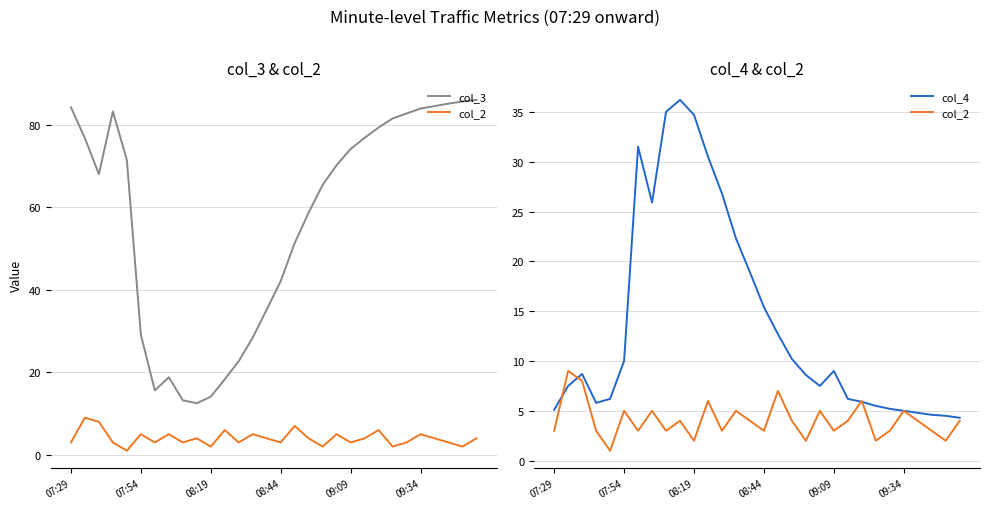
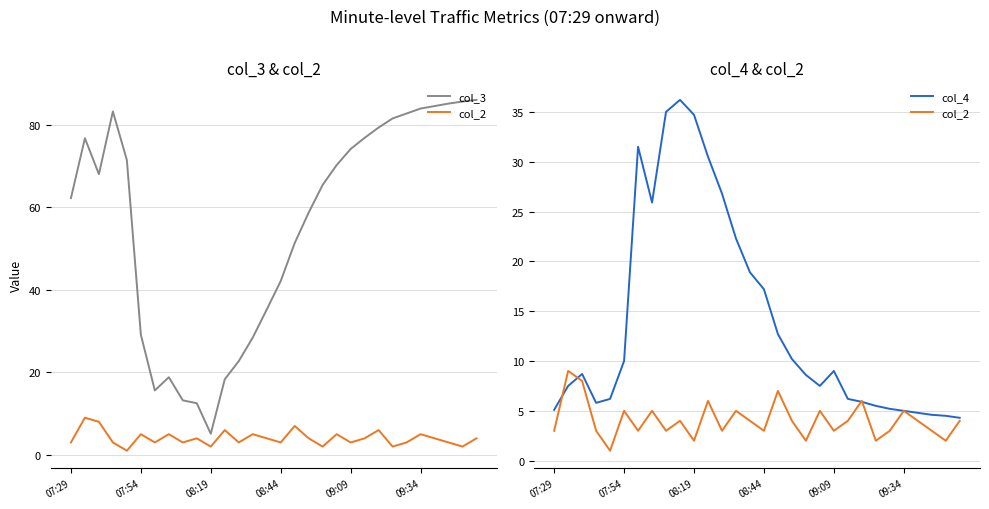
  {
    "col_3 & col_2": {
      "col_3": {
-       "07:29": 84,
+       "07:29": 62,
        "07:54": 29,
-       "08:19": 14,
+       "08:19": 5,
        "08:44": 42,
        "09:09": 74,
        "09:34": 84
      },
      "col_2": {
        "07:29": 3,
        "07:54": 5,
        "08:19": 2,
        "08:44": 3,
        "09:09": 3,
        "09:34": 5
      }
    },
    "col_4 & col_2": {
      "col_4": {
        "07:29": 5,
        "07:54": 10,
        "08:19": 35,
-       "08:44": 15,
+       "08:44": 17,
        "09:09": 9
      },
      "col_2": {
        "07:29": 3,
        "07:54": 5,
        "08:19": 2,
        "08:44": 3,
        "09:09": 3
      }
    }
  }
